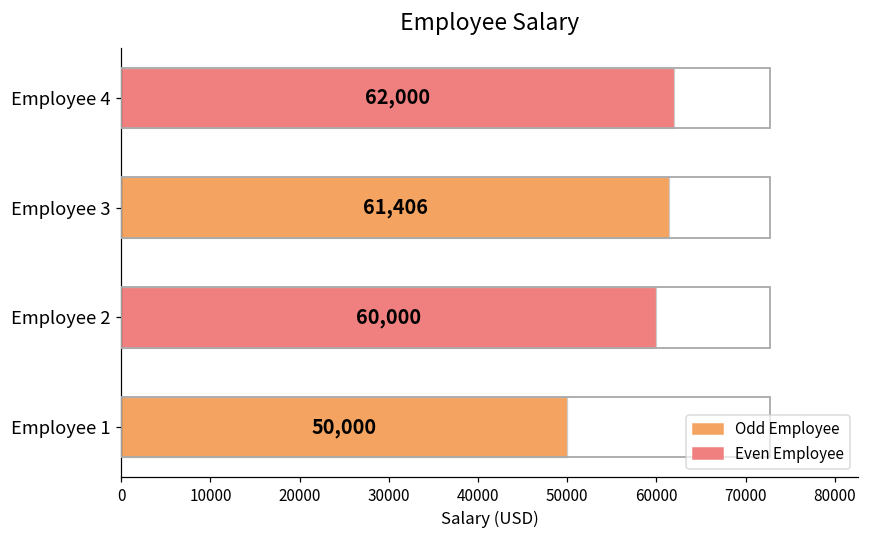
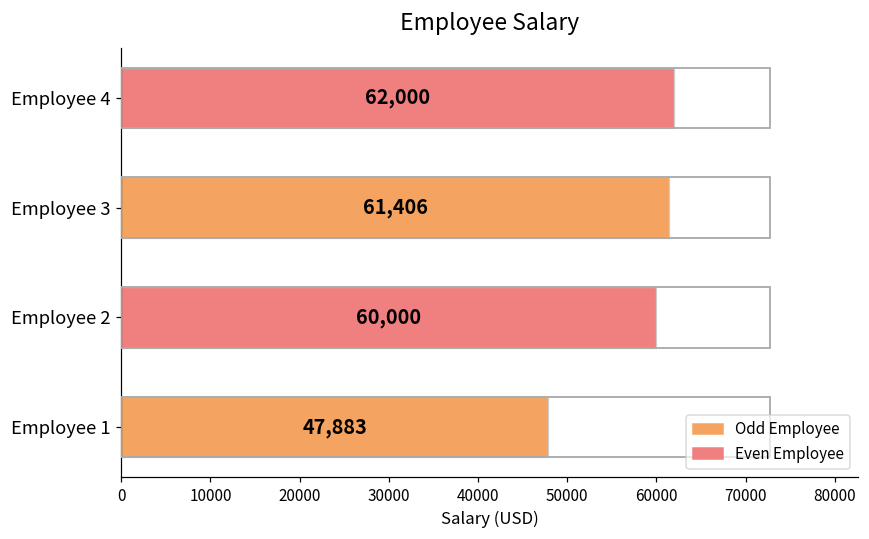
  {
    "Employee 4": "62,000",
    "Employee 3": "61,406",
    "Employee 2": "60,000",
-   "Employee 1": "50,000"
+   "Employee 1": "47,883"
  }
